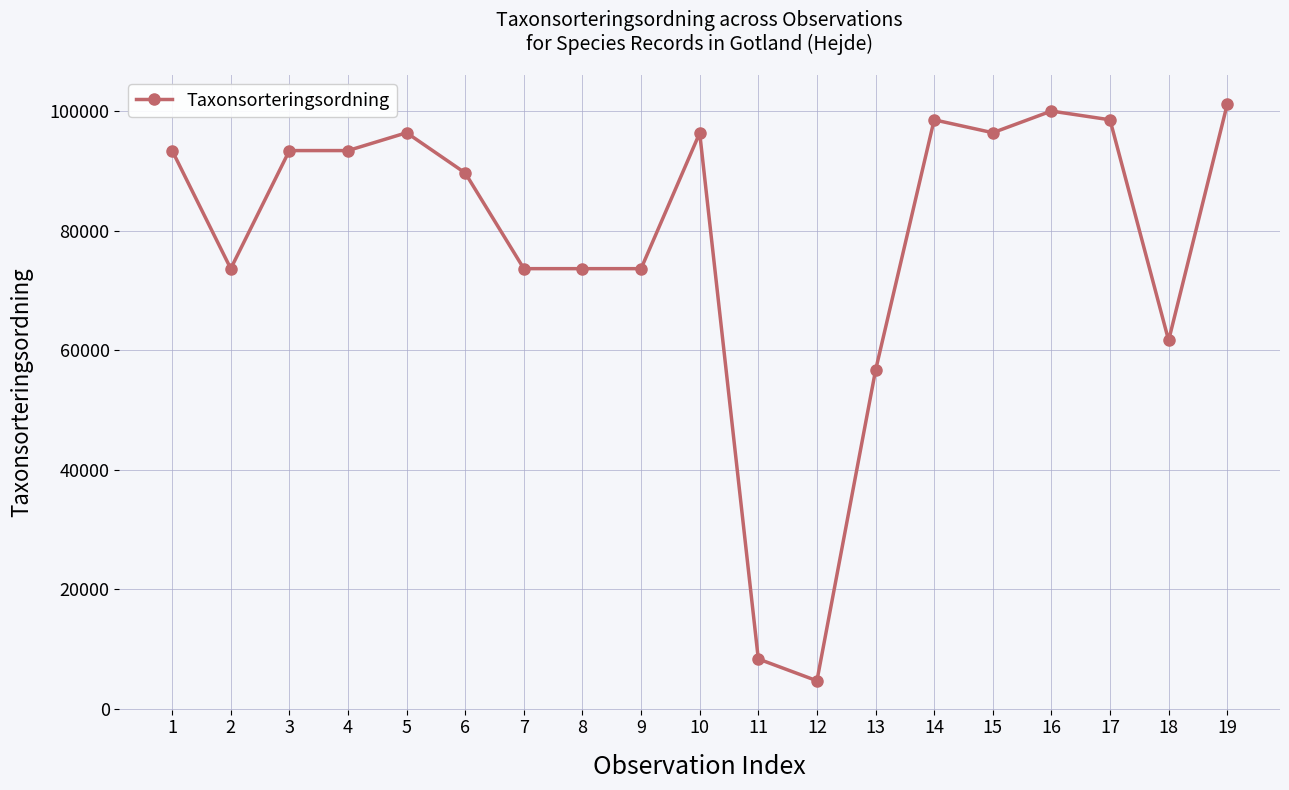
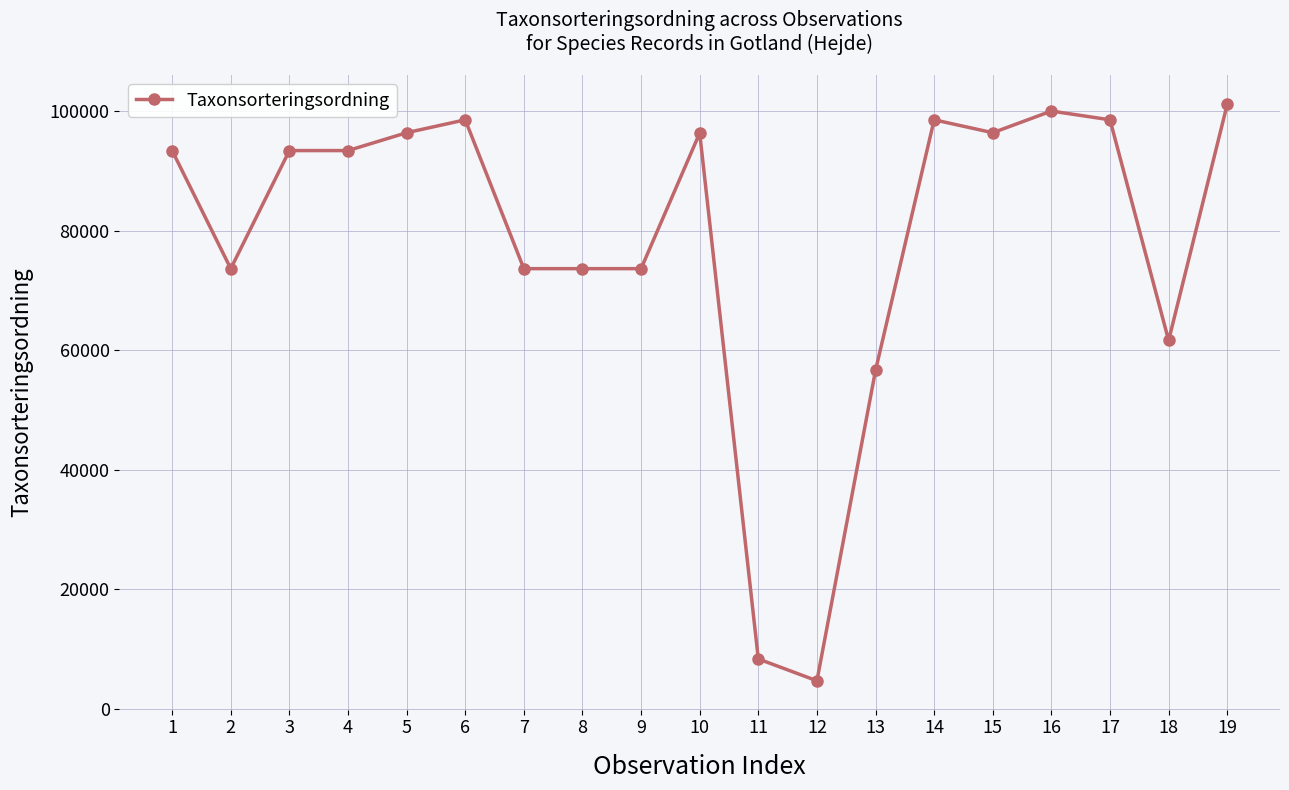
  {
    "1": 93000,
    "2": 74000,
    "3": 93000,
    "4": 93000,
    "5": 96000,
-   "6": 90000,
+   "6": 99000,
    "7": 74000,
    "8": 74000,
    "9": 74000,
    "10": 96000,
    "11": 8000,
    "12": 5000,
    "13": 57000,
    "14": 99000,
    "15": 96000,
    "16": 100000,
    "17": 99000,
    "18": 62000,
    "19": 101000
  }
